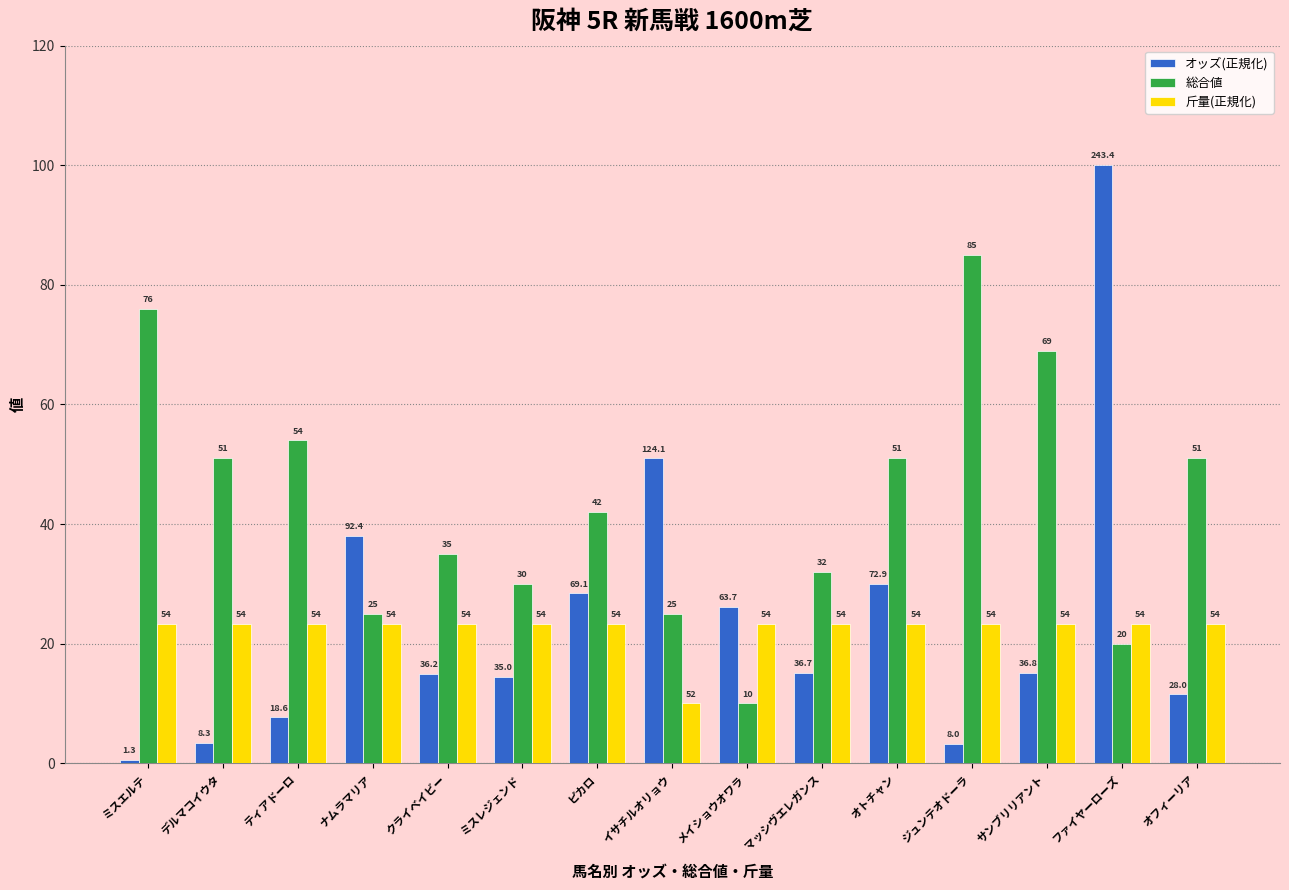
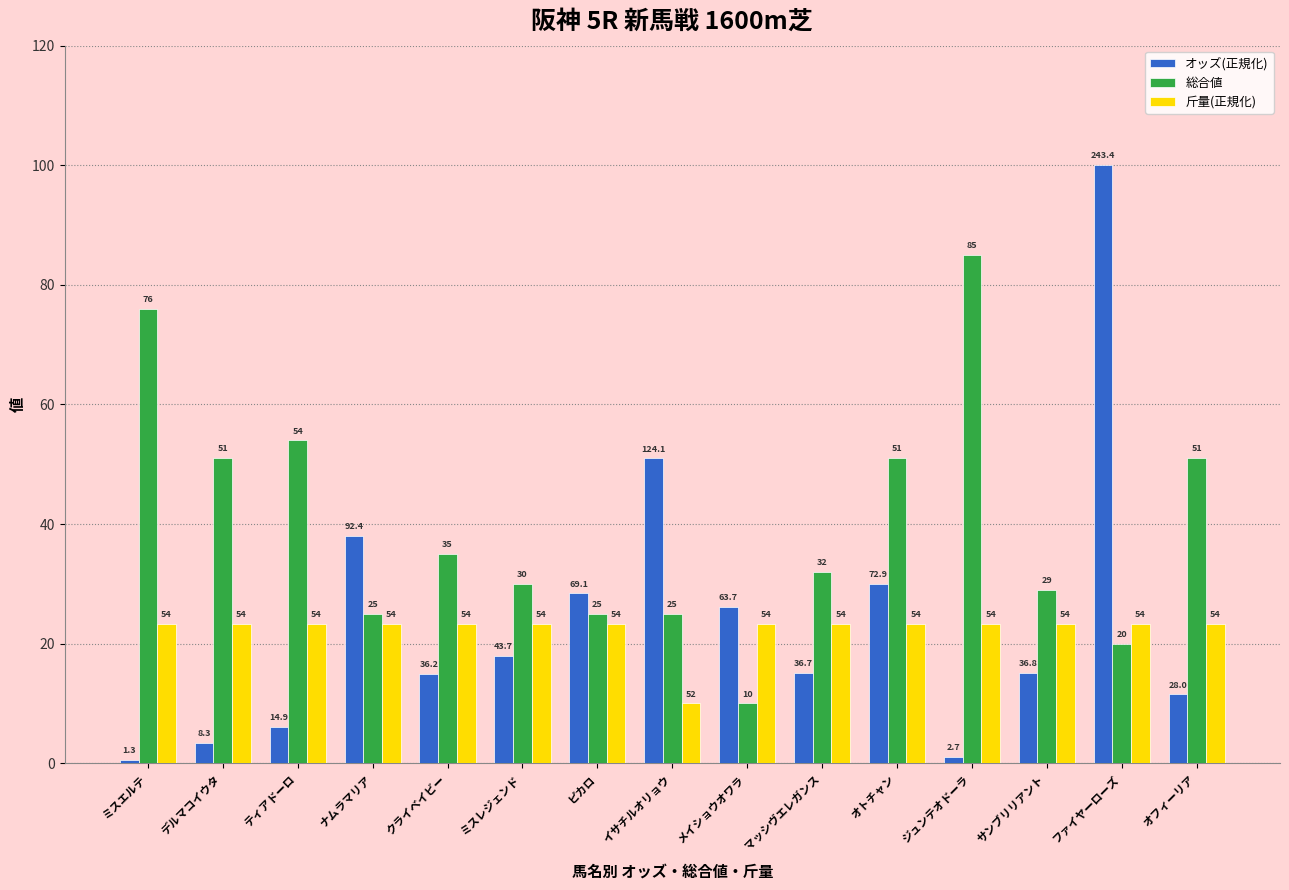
  {
    "オッズ(正規化)": {
-     "ティアドーロ": 18.6,
-     "ミスレジェンド": 35.0,
-     "ジュンテオドーラ": 8.0
+     "ティアドーロ": 14.9,
+     "ミスレジェンド": 43.7,
+     "ジュンテオドーラ": 2.7
    },
    "総合値": {
      "ミスエルテ": 76,
      "デルマコイウタ": 51,
      "ティアドーロ": 54,
      "ナムラマリア": 25,
      "クライベイビー": 35,
      "ミスレジェンド": 30,
-     "ピカロ": 42,
+     "ピカロ": 25,
      "イサチルオリョウ": 25,
      "メイショウオワラ": 10,
      "マッシヴエレガンス": 32,
      "オトチャン": 51,
      "ジュンテオドーラ": 85,
-     "サンブリリアント": 69,
+     "サンブリリアント": 29,
      "ファイヤーローズ": 20,
      "オフィーリア": 51
    }
  }
